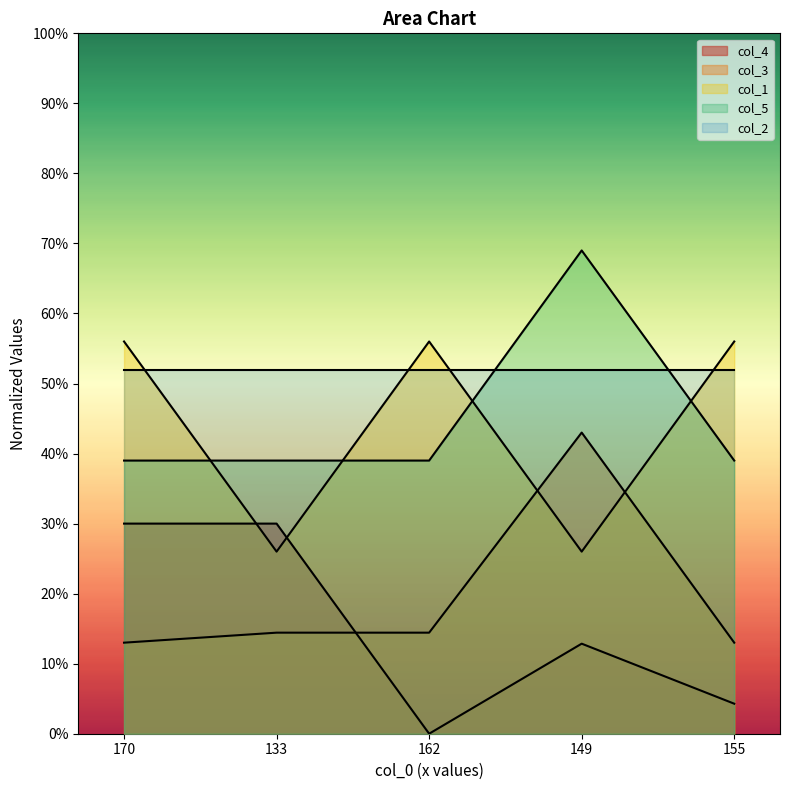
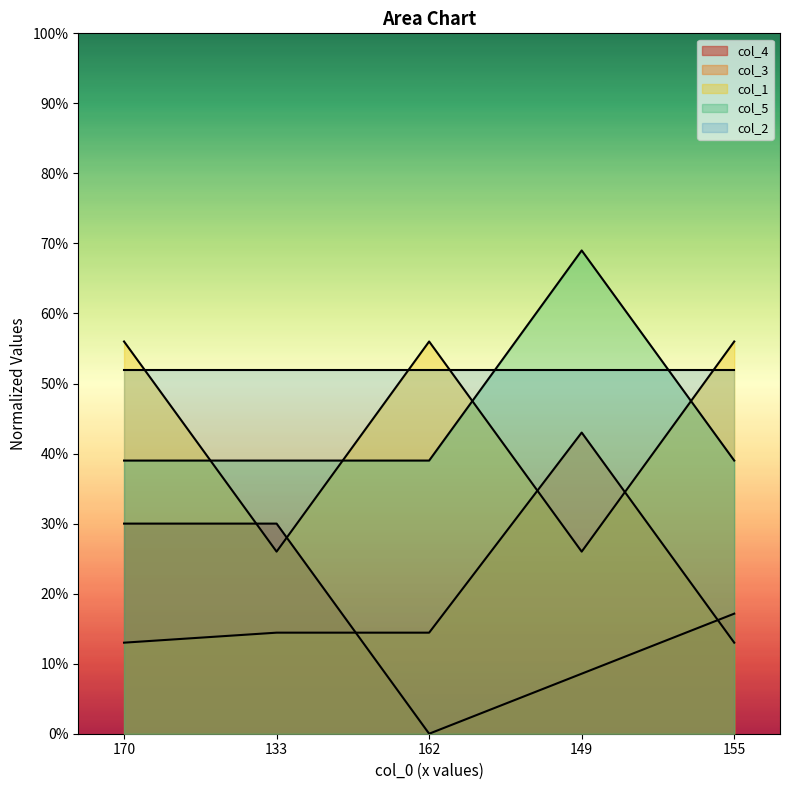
  {
    "col_4": {
      "170": "30%",
      "133": "30%",
      "162": "0%",
-     "149": "13%",
-     "155": "4%"
+     "149": "9%",
+     "155": "17%"
    }
  }
